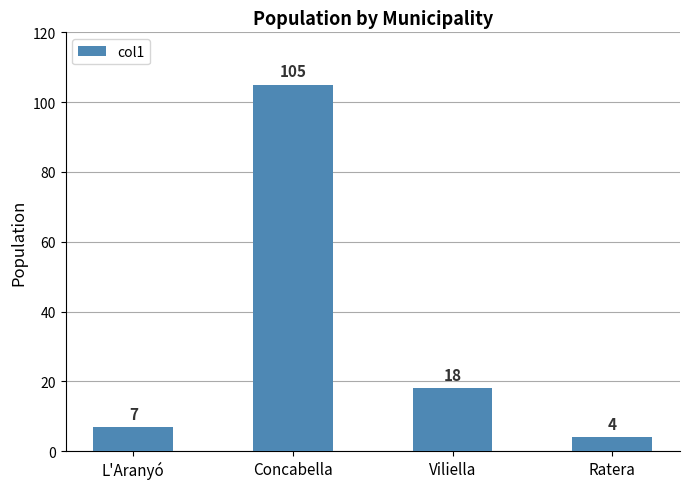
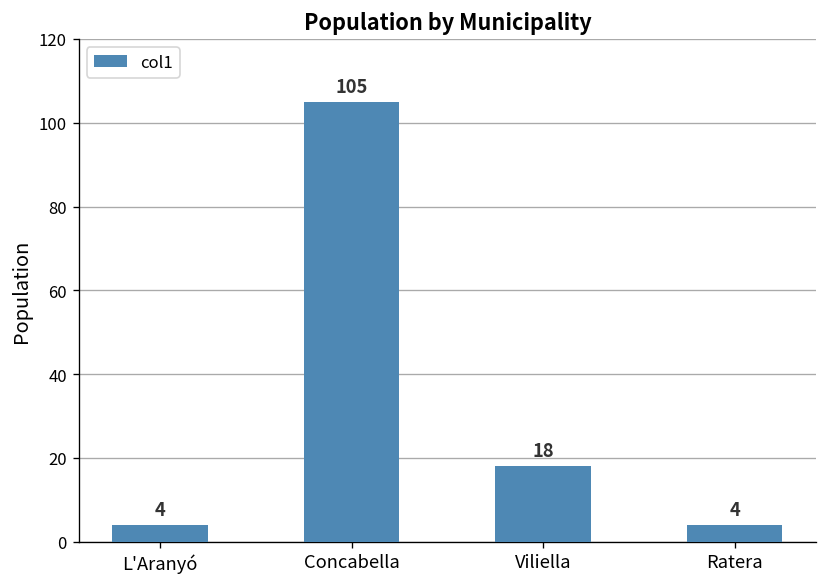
  {
-   "L'Aranyó": 7,
+   "L'Aranyó": 4,
    "Concabella": 105,
    "Viliella": 18,
    "Ratera": 4
  }
